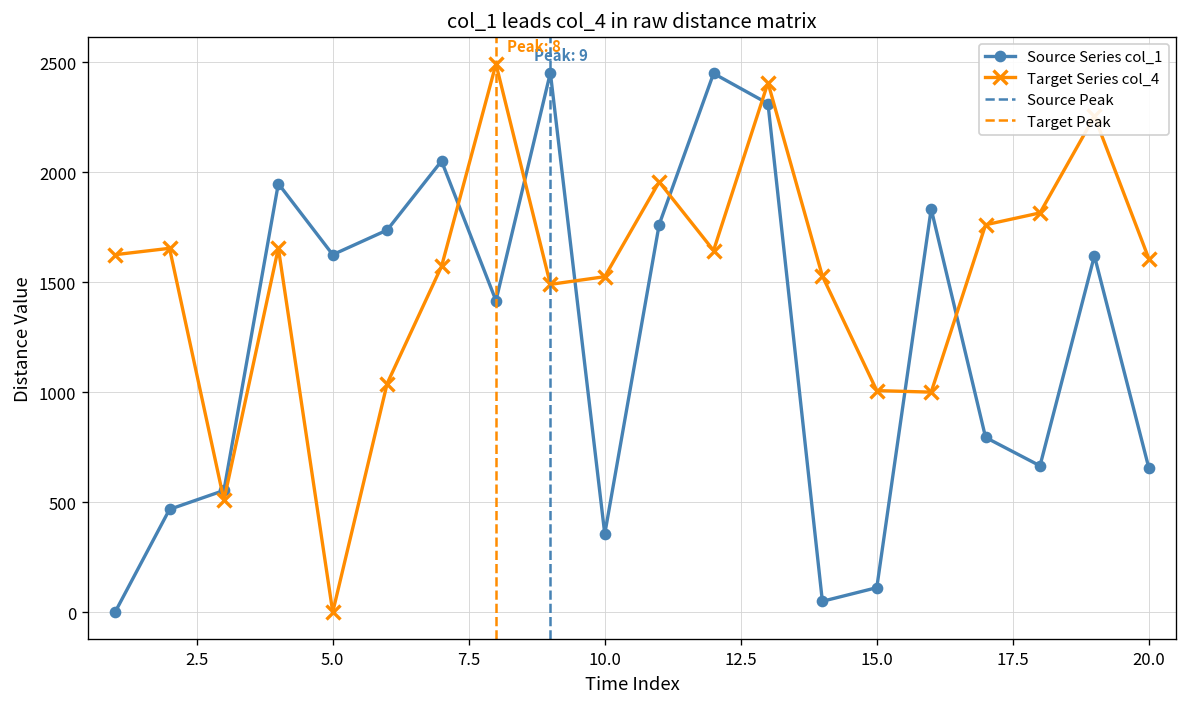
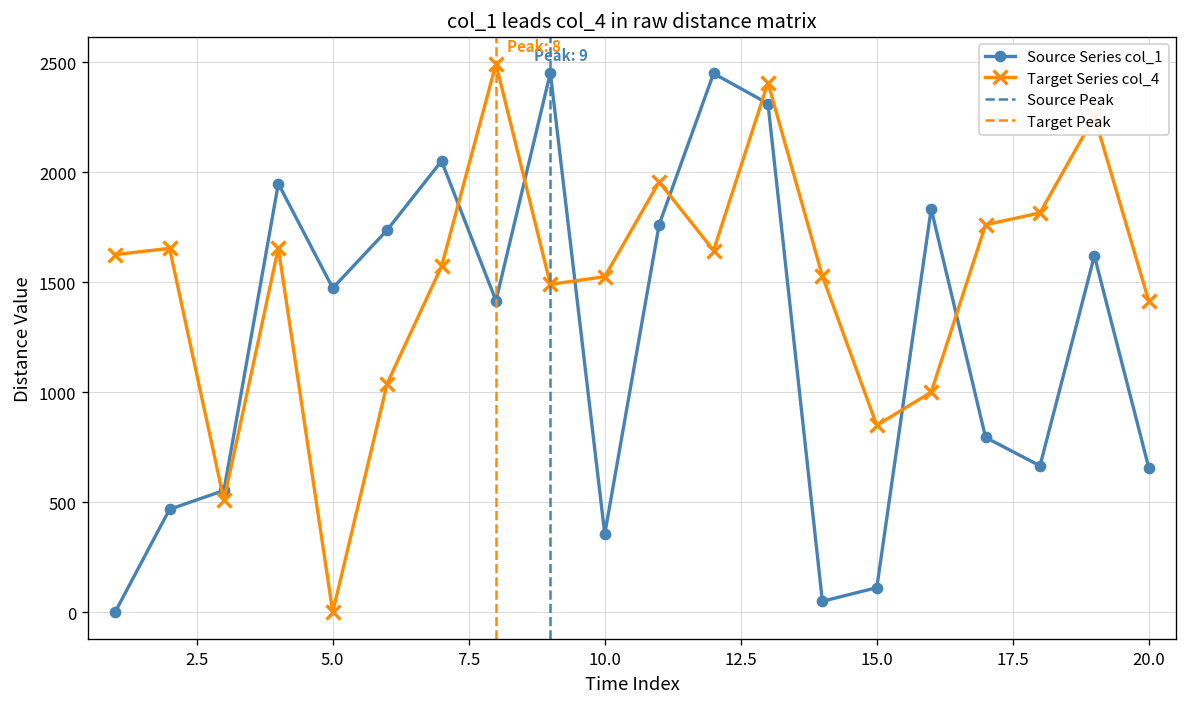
  {
    "Source Series col_1": {
-     "5.0": 1630,
+     "5.0": 1470,
      "10.0": 360,
      "15.0": 110,
      "20.0": 660
    },
    "Target Series col_4": {
      "5.0": 0,
      "10.0": 1530,
-     "15.0": 1010,
-     "20.0": 1610
+     "15.0": 850,
+     "20.0": 1410
    }
  }
